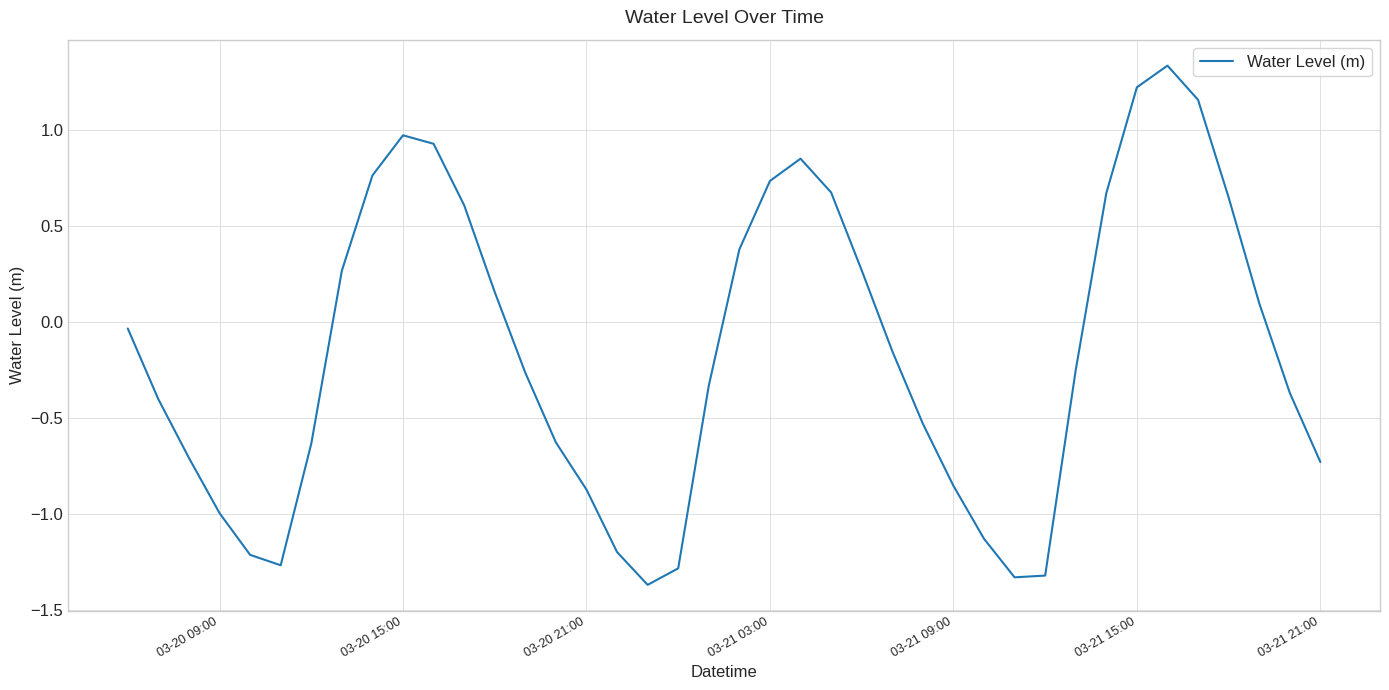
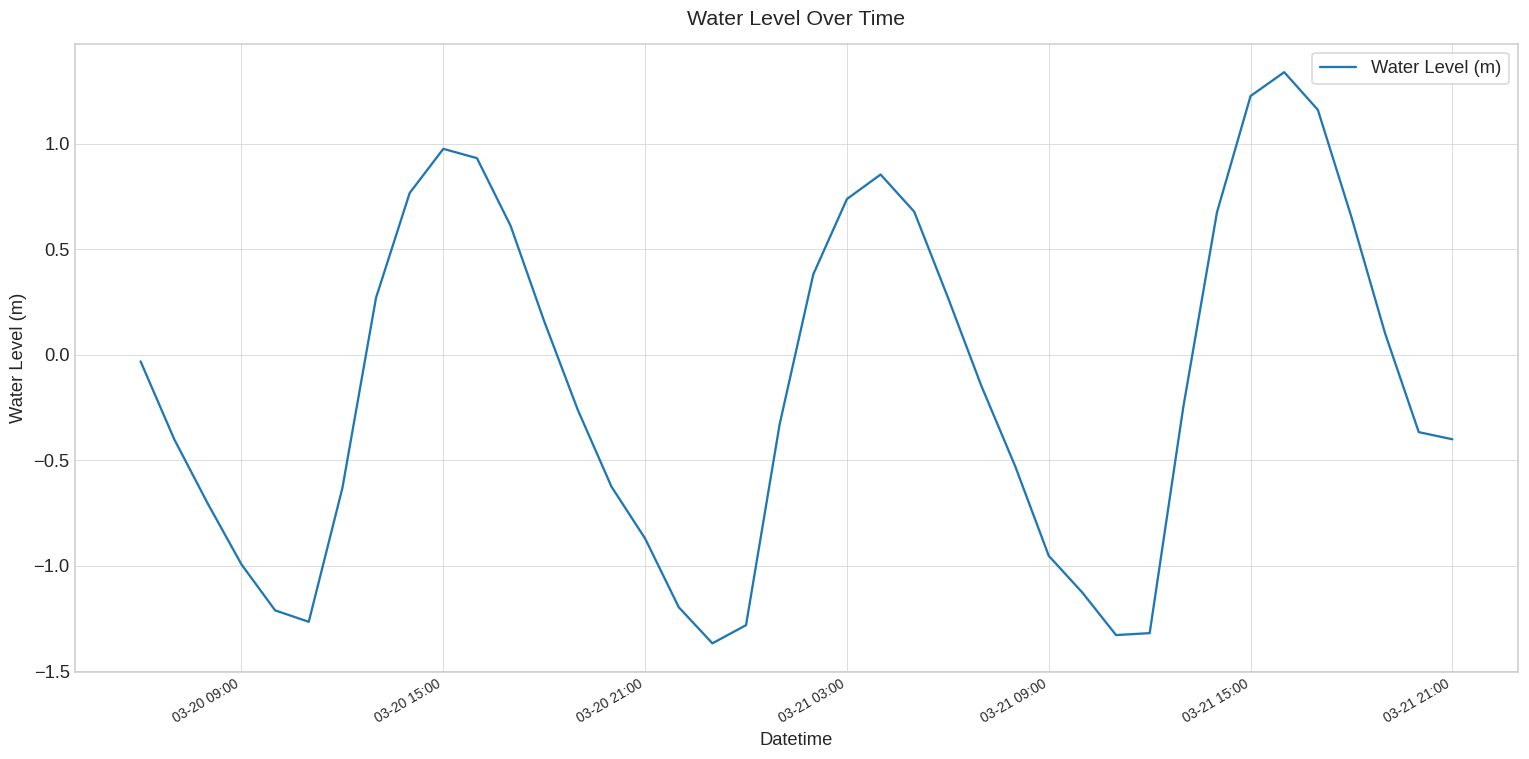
  {
    "03-20 09:00": -0.99,
    "03-20 15:00": 0.97,
    "03-20 21:00": -0.87,
    "03-21 03:00": 0.74,
-   "03-21 09:00": -0.85,
+   "03-21 09:00": -0.95,
    "03-21 15:00": 1.23,
-   "03-21 21:00": -0.73
+   "03-21 21:00": -0.40
  }
